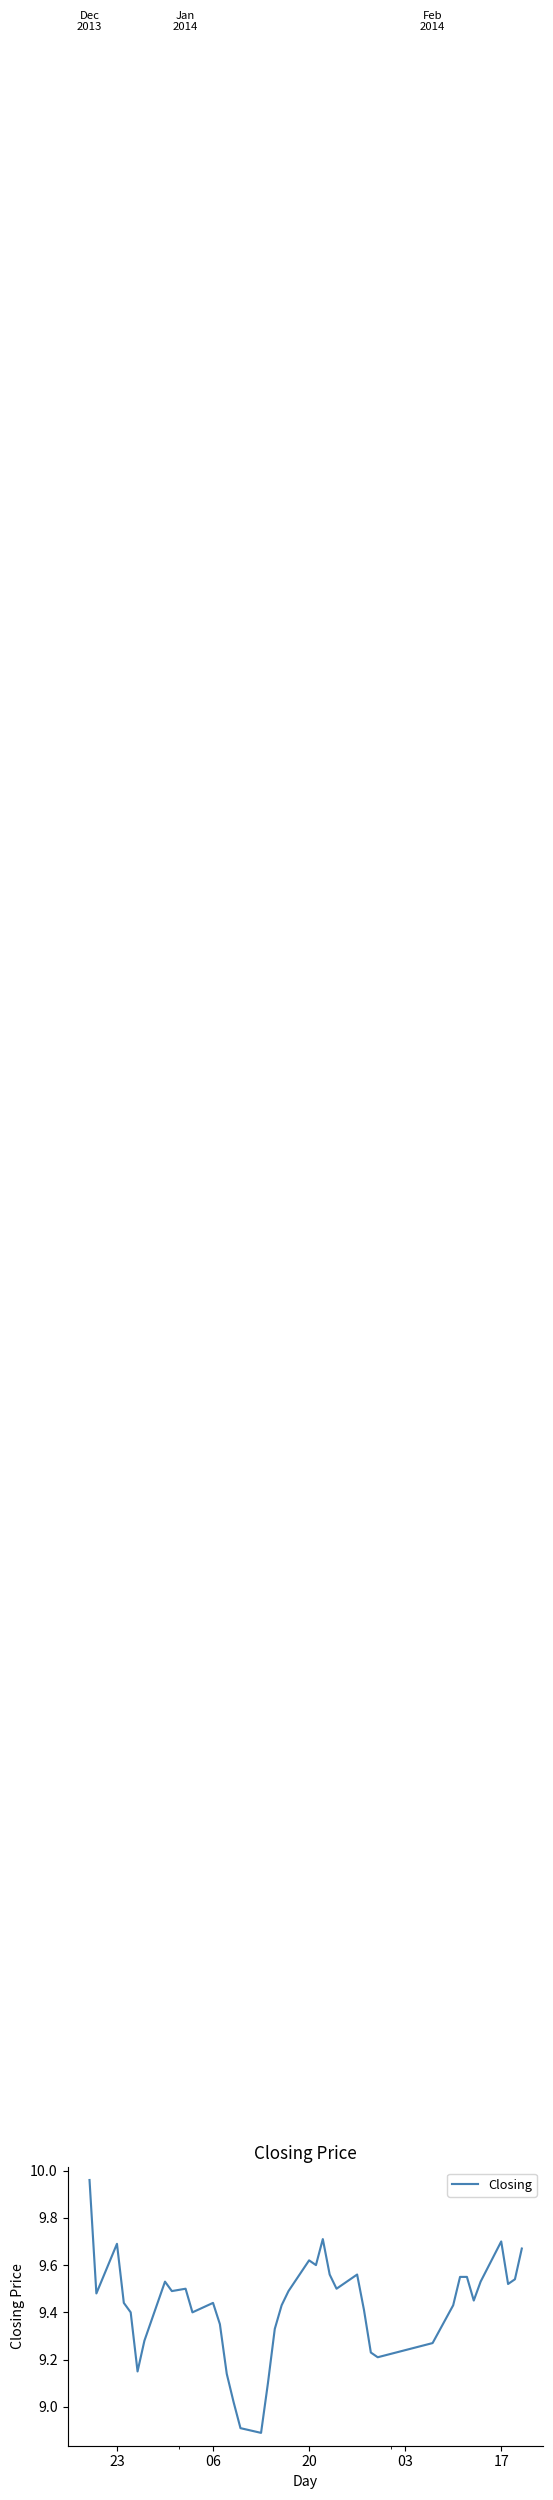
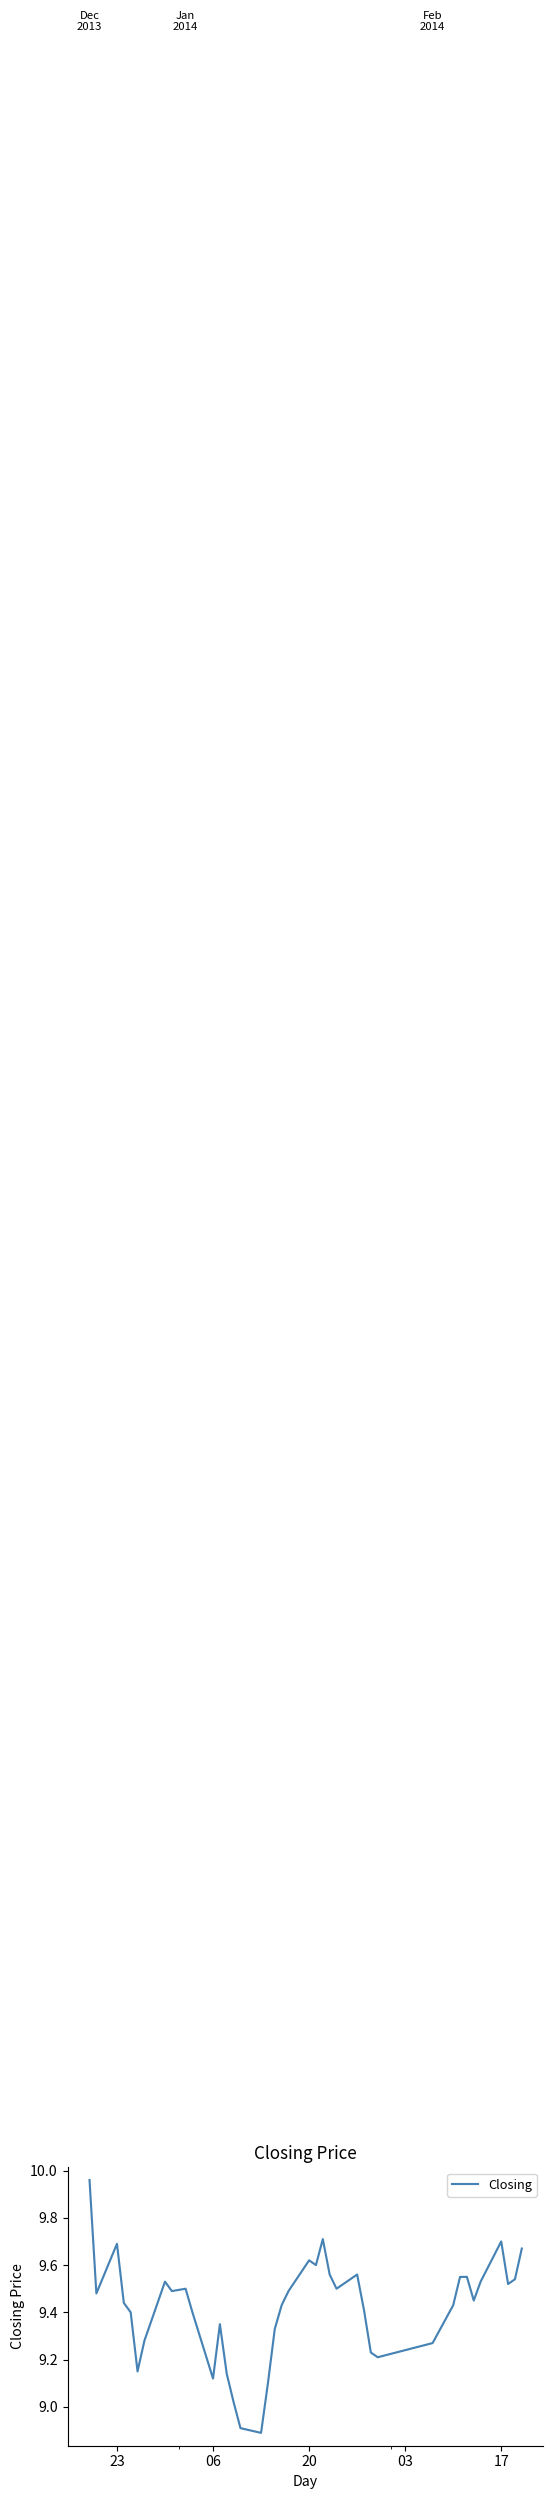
  {
    "23": 9.69,
-   "06": 9.44,
+   "06": 9.12,
    "20": 9.62,
    "17": 9.70
  }
